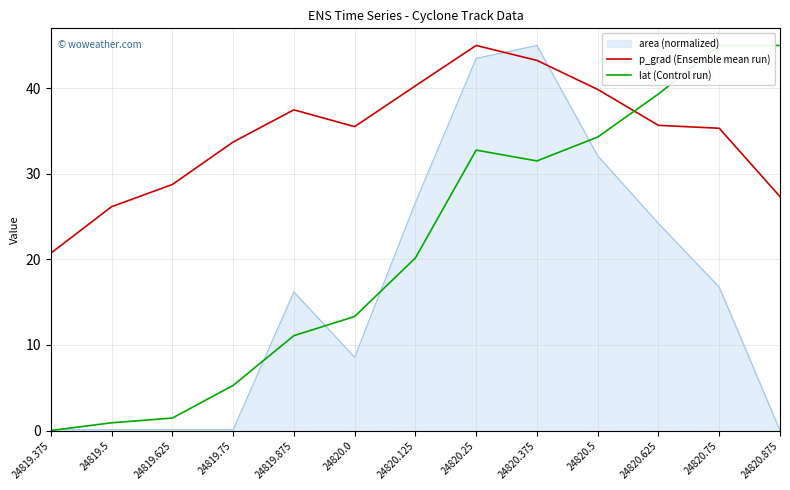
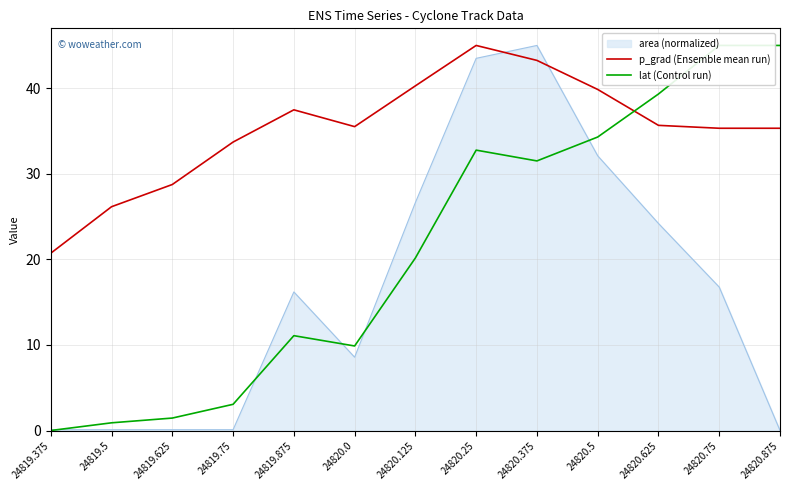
  {
    "area (normalized)": {
      "24819.5": 0,
      "24819.625": 0,
      "24819.75": 0,
      "24819.875": 16,
      "24820.0": 9,
      "24820.125": 27,
      "24820.25": 43,
      "24820.375": 45,
      "24820.5": 32,
      "24820.625": 24,
      "24820.75": 17,
      "24820.875": 0
    },
    "p_grad (Ensemble mean run)": {
      "24819.375": 21,
      "24819.5": 26,
      "24819.625": 29,
      "24819.75": 34,
      "24819.875": 37,
      "24820.0": 36,
      "24820.125": 40,
      "24820.25": 45,
      "24820.375": 43,
      "24820.5": 40,
      "24820.625": 36,
      "24820.75": 35,
-     "24820.875": 27
+     "24820.875": 35
    },
    "lat (Control run)": {
      "24819.5": 1,
      "24819.625": 1,
-     "24819.75": 5,
+     "24819.75": 3,
      "24819.875": 11,
-     "24820.0": 13,
+     "24820.0": 10,
      "24820.125": 20,
      "24820.25": 33,
      "24820.375": 32,
      "24820.5": 34,
      "24820.625": 39,
      "24820.875": 45
    }
  }
